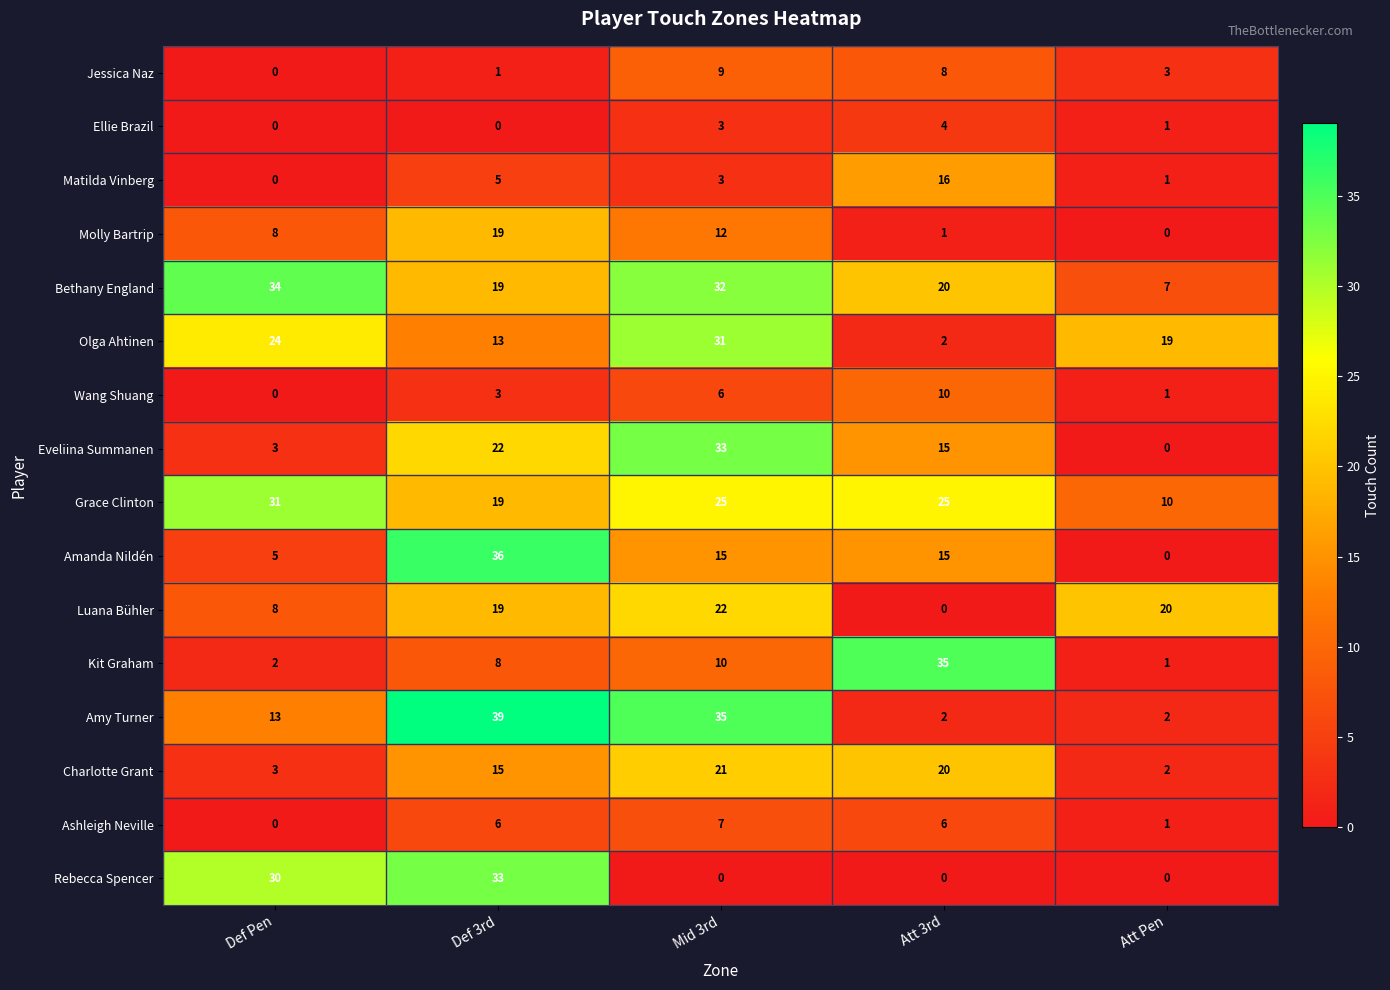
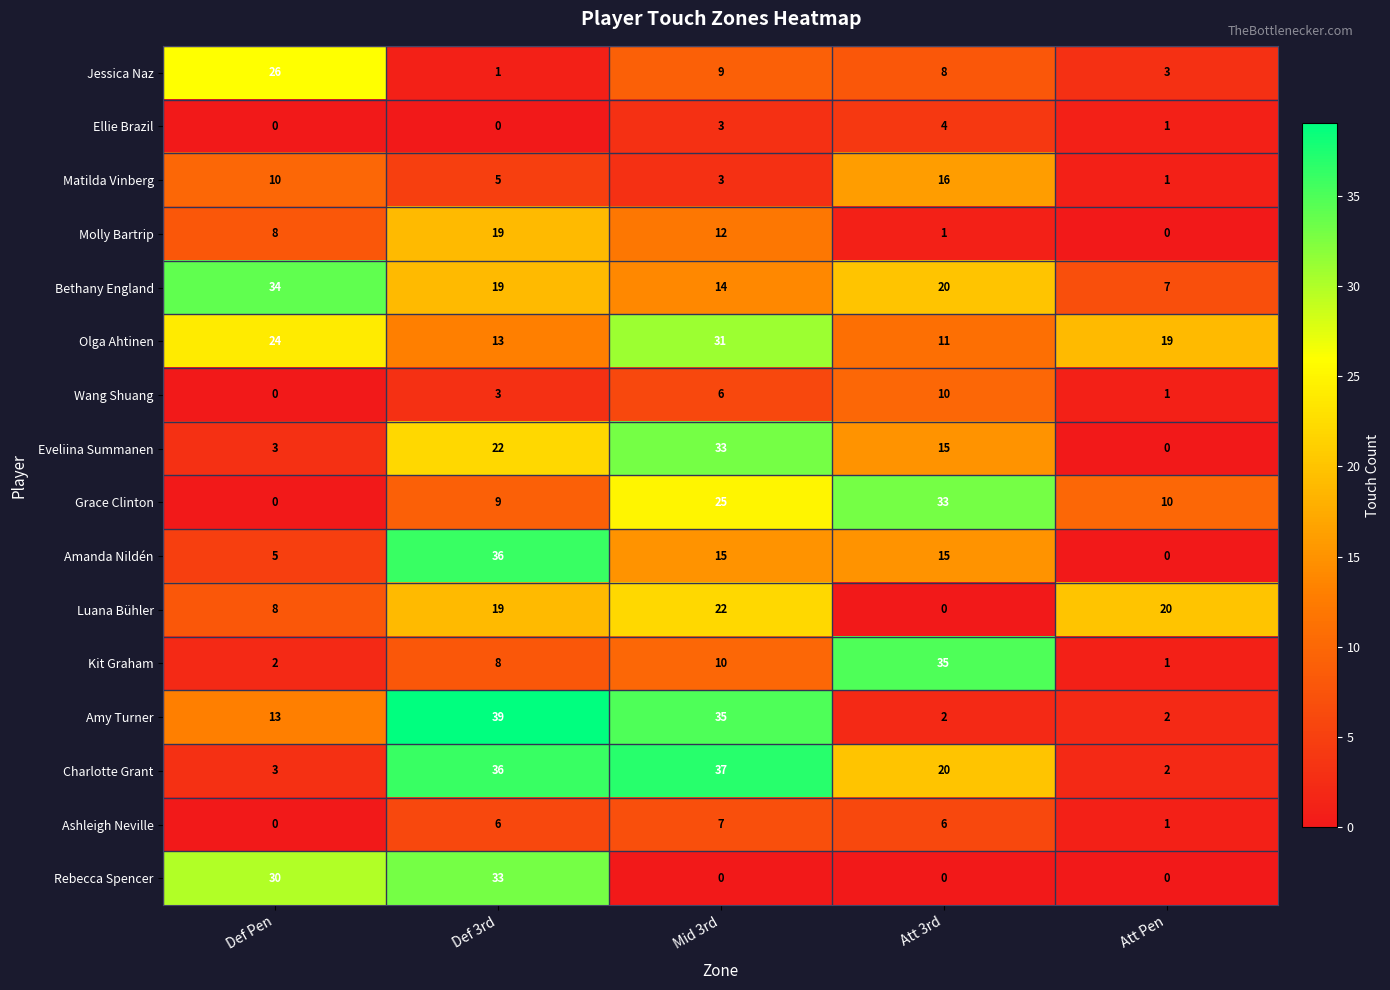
  {
    "Jessica Naz": {
-     "Def Pen": 0,
+     "Def Pen": 26,
      "Def 3rd": 1,
      "Mid 3rd": 9,
      "Att 3rd": 8,
      "Att Pen": 3
    },
    "Ellie Brazil": {
      "Def Pen": 0,
      "Def 3rd": 0,
      "Mid 3rd": 3,
      "Att 3rd": 4,
      "Att Pen": 1
    },
    "Matilda Vinberg": {
-     "Def Pen": 0,
+     "Def Pen": 10,
      "Def 3rd": 5,
      "Mid 3rd": 3,
      "Att 3rd": 16,
      "Att Pen": 1
    },
    "Molly Bartrip": {
      "Def Pen": 8,
      "Def 3rd": 19,
      "Mid 3rd": 12,
      "Att 3rd": 1,
      "Att Pen": 0
    },
    "Bethany England": {
      "Def Pen": 34,
      "Def 3rd": 19,
-     "Mid 3rd": 32,
+     "Mid 3rd": 14,
      "Att 3rd": 20,
      "Att Pen": 7
    },
    "Olga Ahtinen": {
      "Def Pen": 24,
      "Def 3rd": 13,
      "Mid 3rd": 31,
-     "Att 3rd": 2,
+     "Att 3rd": 11,
      "Att Pen": 19
    },
    "Wang Shuang": {
      "Def Pen": 0,
      "Def 3rd": 3,
      "Mid 3rd": 6,
      "Att 3rd": 10,
      "Att Pen": 1
    },
    "Eveliina Summanen": {
      "Def Pen": 3,
      "Def 3rd": 22,
      "Mid 3rd": 33,
      "Att 3rd": 15,
      "Att Pen": 0
    },
    "Grace Clinton": {
-     "Def Pen": 31,
-     "Def 3rd": 19,
+     "Def Pen": 0,
+     "Def 3rd": 9,
      "Mid 3rd": 25,
-     "Att 3rd": 25,
+     "Att 3rd": 33,
      "Att Pen": 10
    },
    "Amanda Nildén": {
      "Def Pen": 5,
      "Def 3rd": 36,
      "Mid 3rd": 15,
      "Att 3rd": 15,
      "Att Pen": 0
    },
    "Luana Bühler": {
      "Def Pen": 8,
      "Def 3rd": 19,
      "Mid 3rd": 22,
      "Att 3rd": 0,
      "Att Pen": 20
    },
    "Kit Graham": {
      "Def Pen": 2,
      "Def 3rd": 8,
      "Mid 3rd": 10,
      "Att 3rd": 35,
      "Att Pen": 1
    },
    "Amy Turner": {
      "Def Pen": 13,
      "Def 3rd": 39,
      "Mid 3rd": 35,
      "Att 3rd": 2,
      "Att Pen": 2
    },
    "Charlotte Grant": {
      "Def Pen": 3,
-     "Def 3rd": 15,
-     "Mid 3rd": 21,
+     "Def 3rd": 36,
+     "Mid 3rd": 37,
      "Att 3rd": 20,
      "Att Pen": 2
    },
    "Ashleigh Neville": {
      "Def Pen": 0,
      "Def 3rd": 6,
      "Mid 3rd": 7,
      "Att 3rd": 6,
      "Att Pen": 1
    },
    "Rebecca Spencer": {
      "Def Pen": 30,
      "Def 3rd": 33,
      "Mid 3rd": 0,
      "Att 3rd": 0,
      "Att Pen": 0
    }
  }
